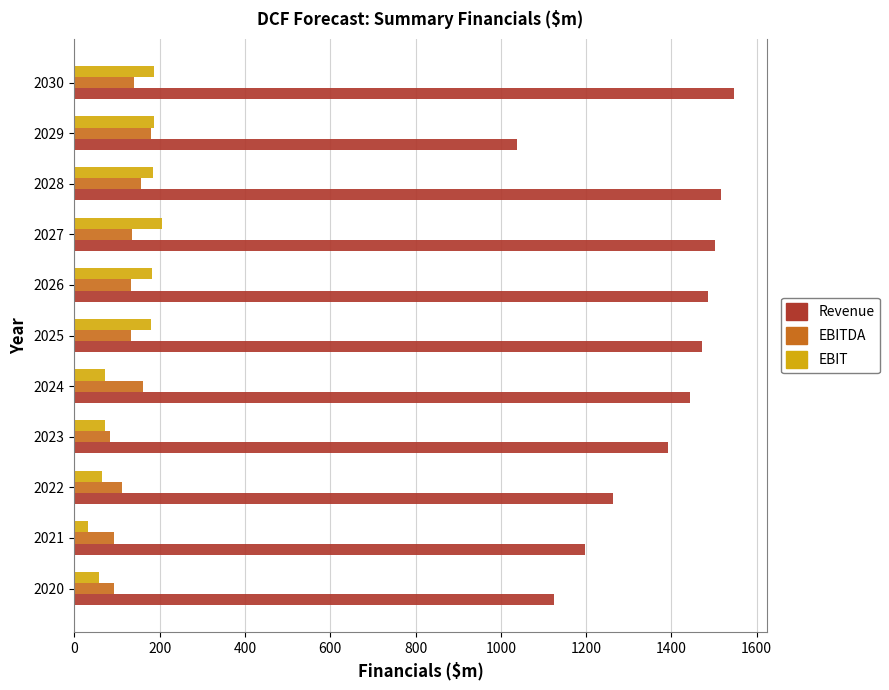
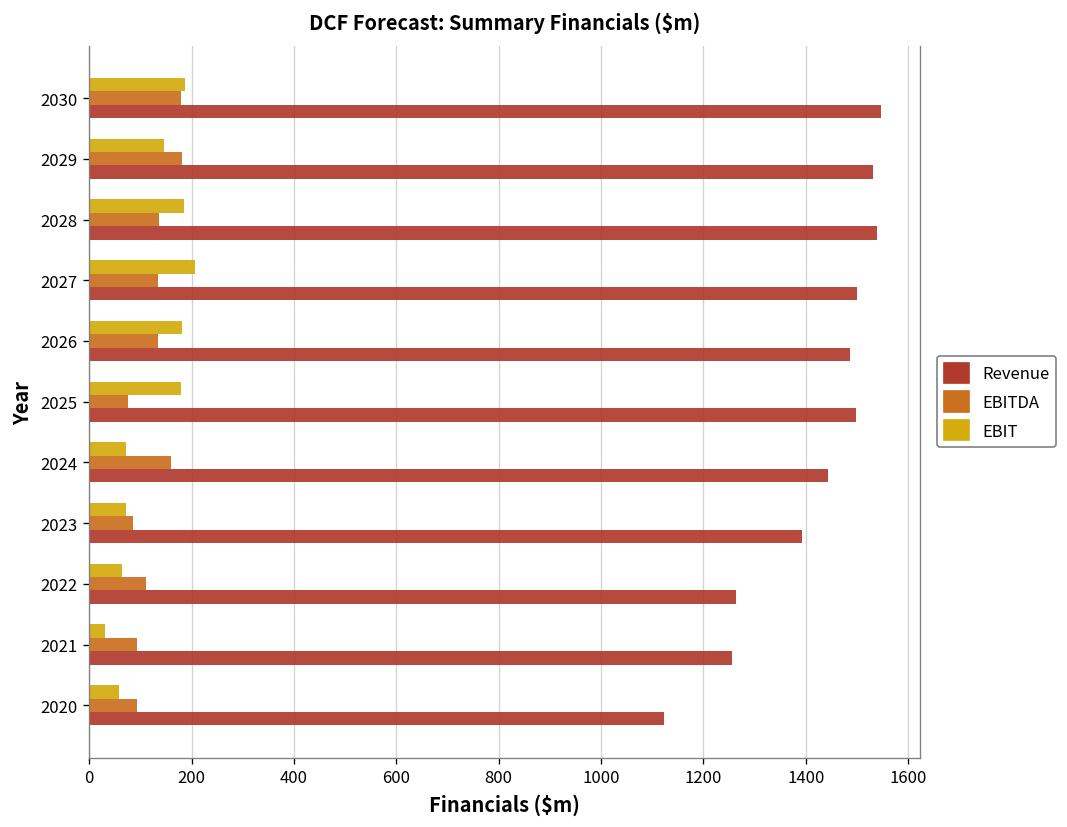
  {
    "Revenue": {
      "2030": 1550,
-     "2029": 1040,
-     "2028": 1520,
+     "2029": 1530,
+     "2028": 1540,
      "2027": 1500,
      "2026": 1490,
-     "2025": 1470,
+     "2025": 1500,
      "2024": 1440,
      "2023": 1390,
      "2022": 1260,
-     "2021": 1200,
+     "2021": 1260,
      "2020": 1120
    },
    "EBITDA": {
-     "2030": 140,
+     "2030": 180,
      "2029": 180,
-     "2028": 160,
+     "2028": 140,
      "2027": 140,
      "2026": 130,
-     "2025": 130,
+     "2025": 80,
      "2024": 160,
      "2023": 80,
      "2022": 110,
      "2021": 90,
      "2020": 90
    },
    "EBIT": {
      "2030": 190,
-     "2029": 190,
+     "2029": 150,
      "2028": 180,
      "2027": 210,
      "2026": 180,
      "2025": 180,
      "2024": 70,
      "2023": 70,
      "2022": 60,
      "2021": 30,
      "2020": 60
    }
  }
